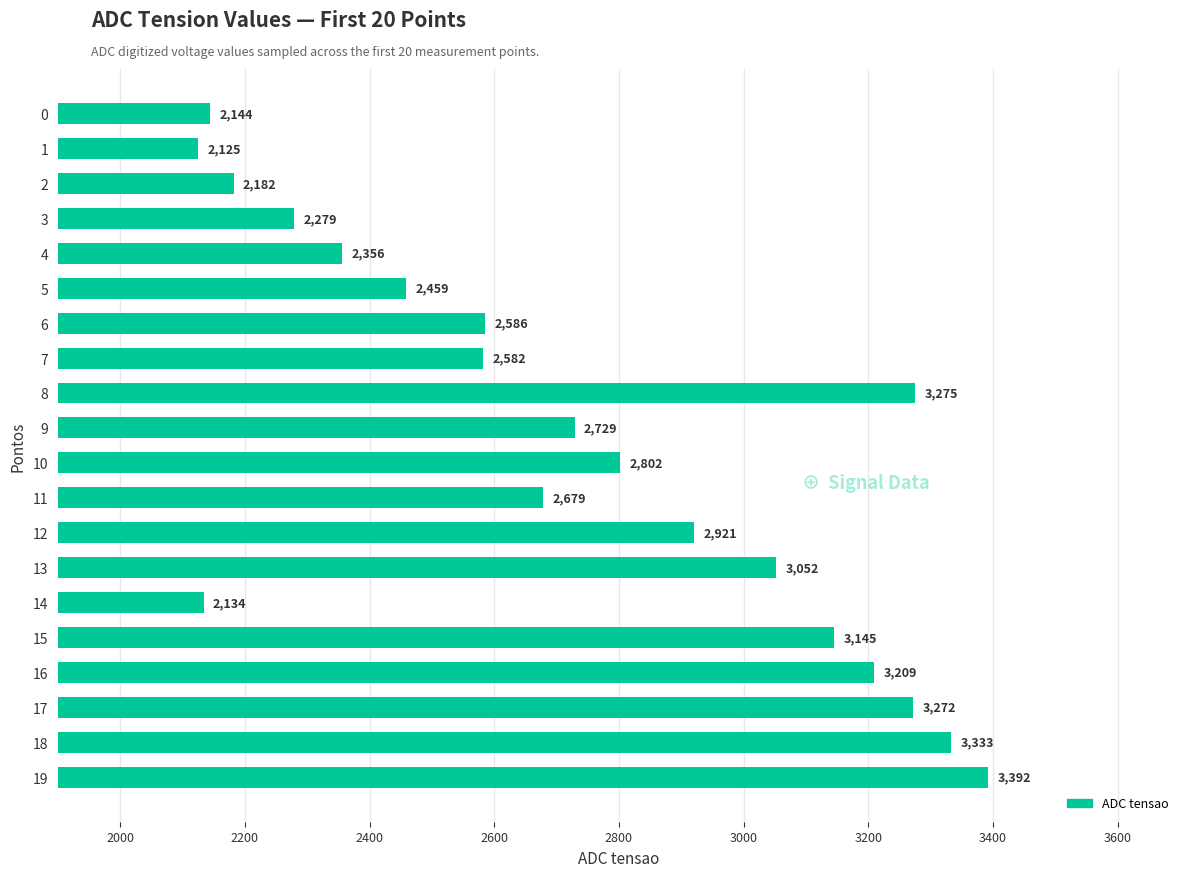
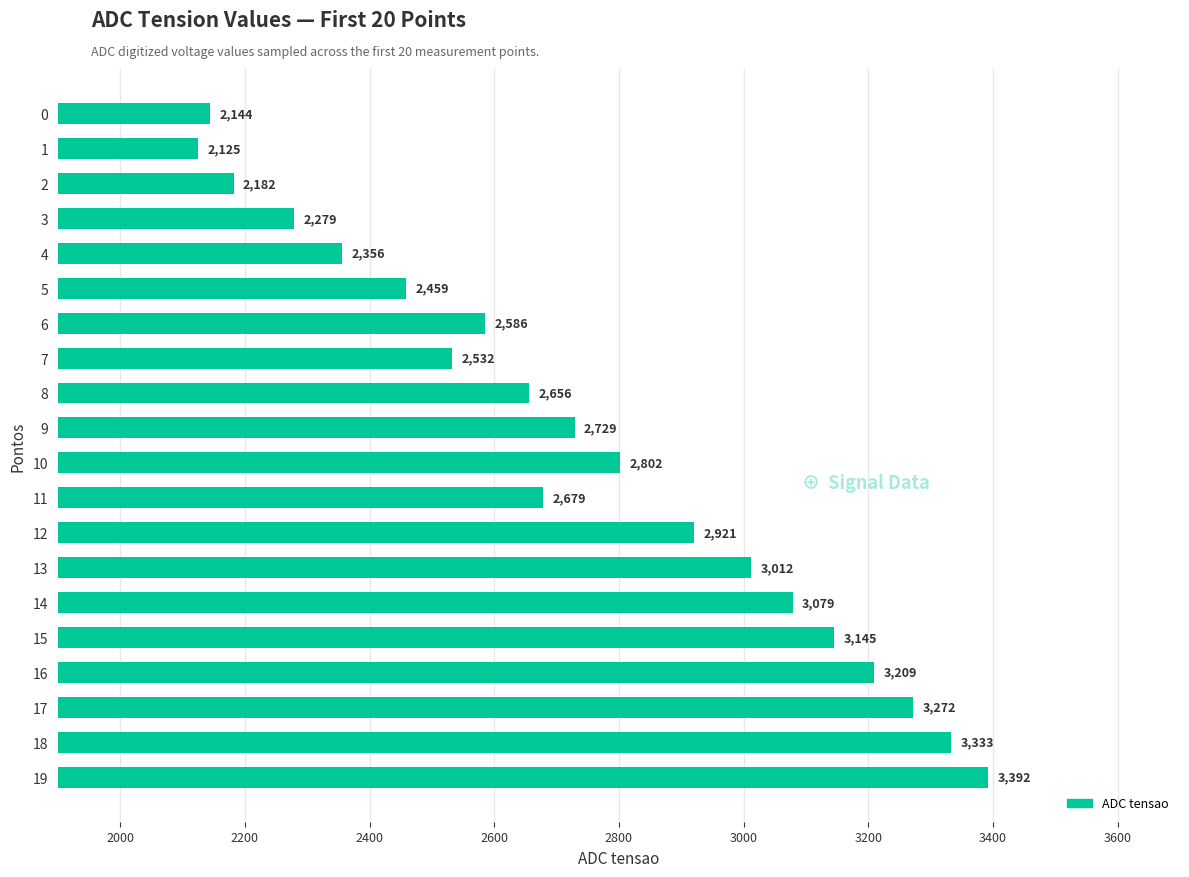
  {
    "0": "2,144",
    "1": "2,125",
    "2": "2,182",
    "3": "2,279",
    "4": "2,356",
    "5": "2,459",
    "6": "2,586",
-   "7": "2,582",
-   "8": "3,275",
+   "7": "2,532",
+   "8": "2,656",
    "9": "2,729",
    "10": "2,802",
    "11": "2,679",
    "12": "2,921",
-   "13": "3,052",
-   "14": "2,134",
+   "13": "3,012",
+   "14": "3,079",
    "15": "3,145",
    "16": "3,209",
    "17": "3,272",
    "18": "3,333",
    "19": "3,392"
  }
